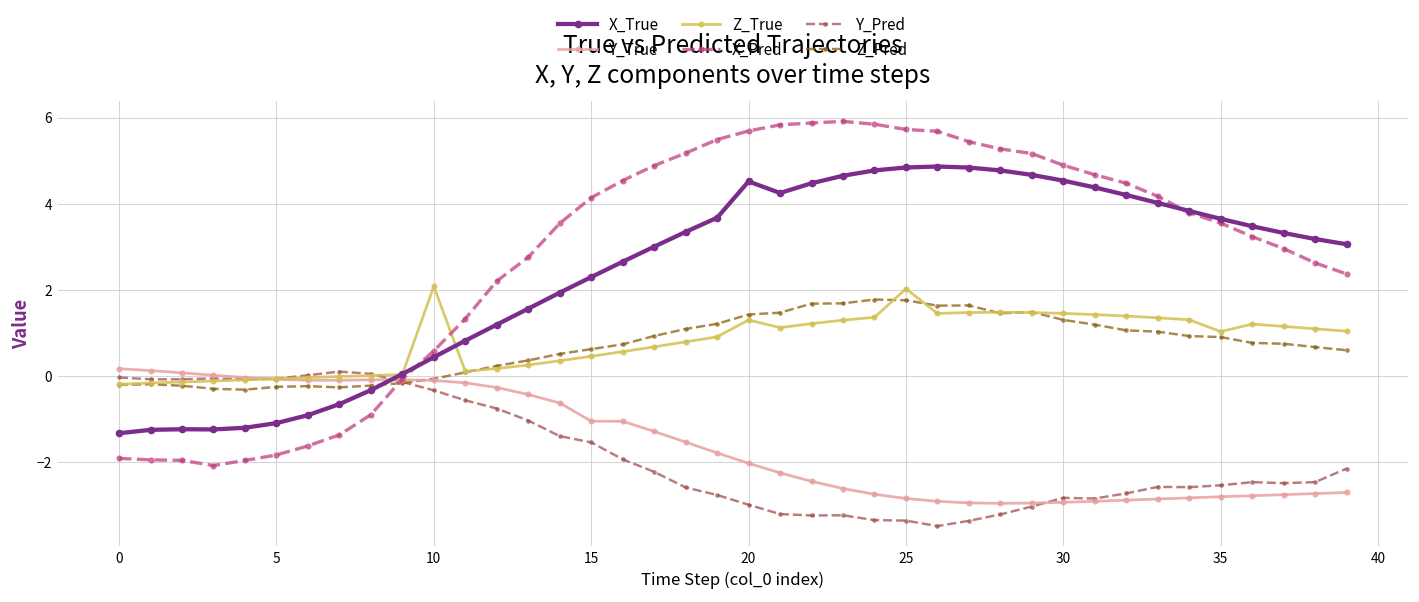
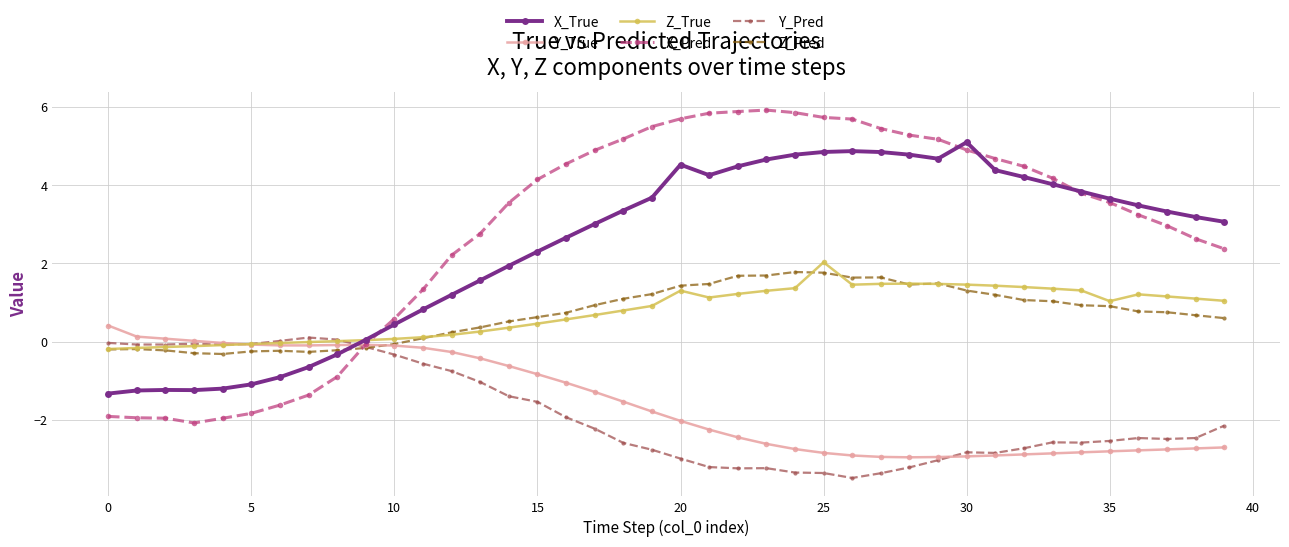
  {
    "X_True": {
      "0": -1.3,
      "5": -1.1,
      "10": 0.4,
      "15": 2.3,
      "20": 4.5,
      "25": 4.8,
-     "30": 4.5,
+     "30": 5.1,
      "35": 3.7
    },
    "Y_True": {
-     "0": 0.2,
-     "15": -1.0,
+     "0": 0.4,
+     "15": -0.8,
      "20": -2.0,
      "25": -2.8,
      "30": -2.9,
      "35": -2.8
    },
    "Z_True": {
-     "10": 2.1,
+     "10": 0.1,
      "15": 0.5,
      "20": 1.3,
      "25": 2.0,
      "30": 1.5,
      "35": 1.0
    },
    "Z_Pred": {
      "5": -0.2,
      "15": 0.6,
      "20": 1.4,
      "25": 1.8,
      "30": 1.3,
      "35": 0.9
    }
  }
